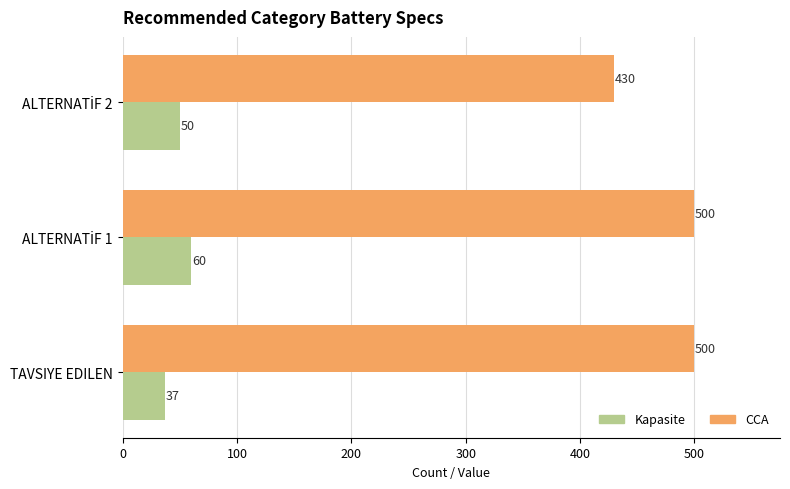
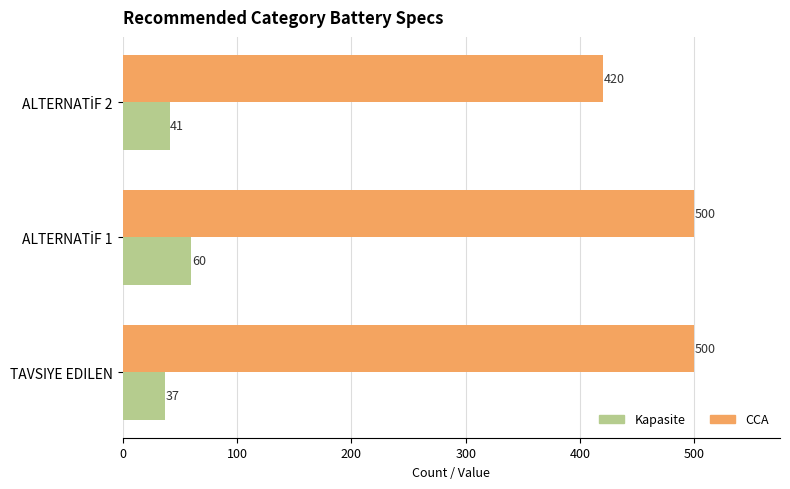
  {
    "Kapasite": {
-     "ALTERNATİF 2": 50,
+     "ALTERNATİF 2": 41,
      "ALTERNATİF 1": 60,
      "TAVSIYE EDILEN": 37
    },
    "CCA": {
-     "ALTERNATİF 2": 430,
+     "ALTERNATİF 2": 420,
      "ALTERNATİF 1": 500,
      "TAVSIYE EDILEN": 500
    }
  }
